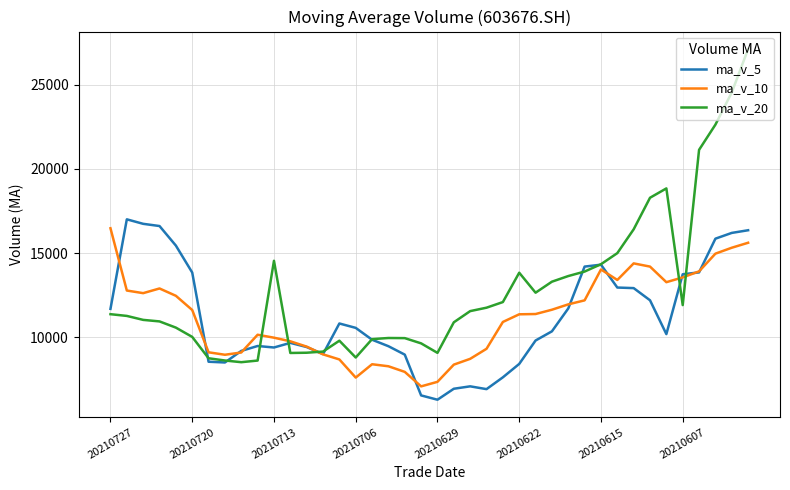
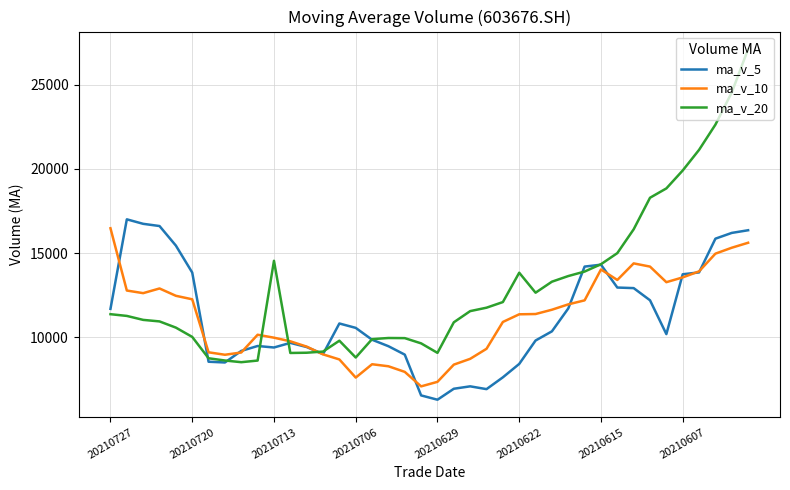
  {
    "ma_v_5": {
      "20210727": 11700,
      "20210720": 13800,
      "20210713": 9400,
      "20210706": 10600,
      "20210629": 6300,
      "20210622": 8400,
      "20210607": 13700
    },
    "ma_v_10": {
      "20210727": 16500,
-     "20210720": 11600,
+     "20210720": 12300,
      "20210713": 10000,
      "20210706": 7600,
      "20210629": 7300,
      "20210622": 11400,
      "20210615": 14000,
      "20210607": 13600
    },
    "ma_v_20": {
      "20210727": 11400,
      "20210720": 10000,
      "20210713": 14500,
      "20210706": 8800,
      "20210629": 9100,
      "20210622": 13800,
-     "20210607": 11900
+     "20210607": 19900
    }
  }
